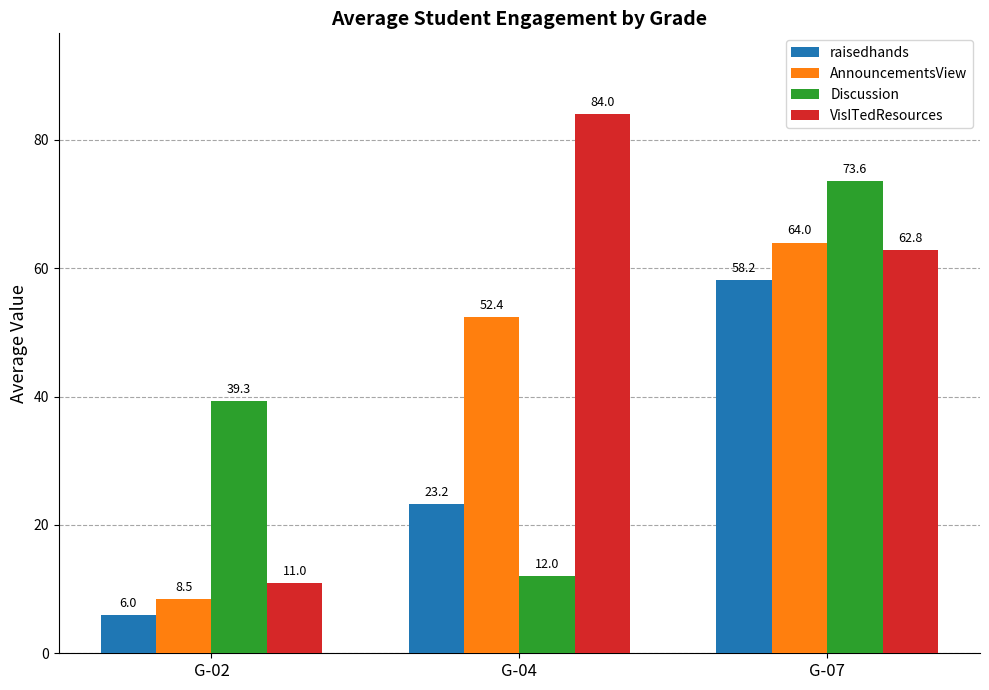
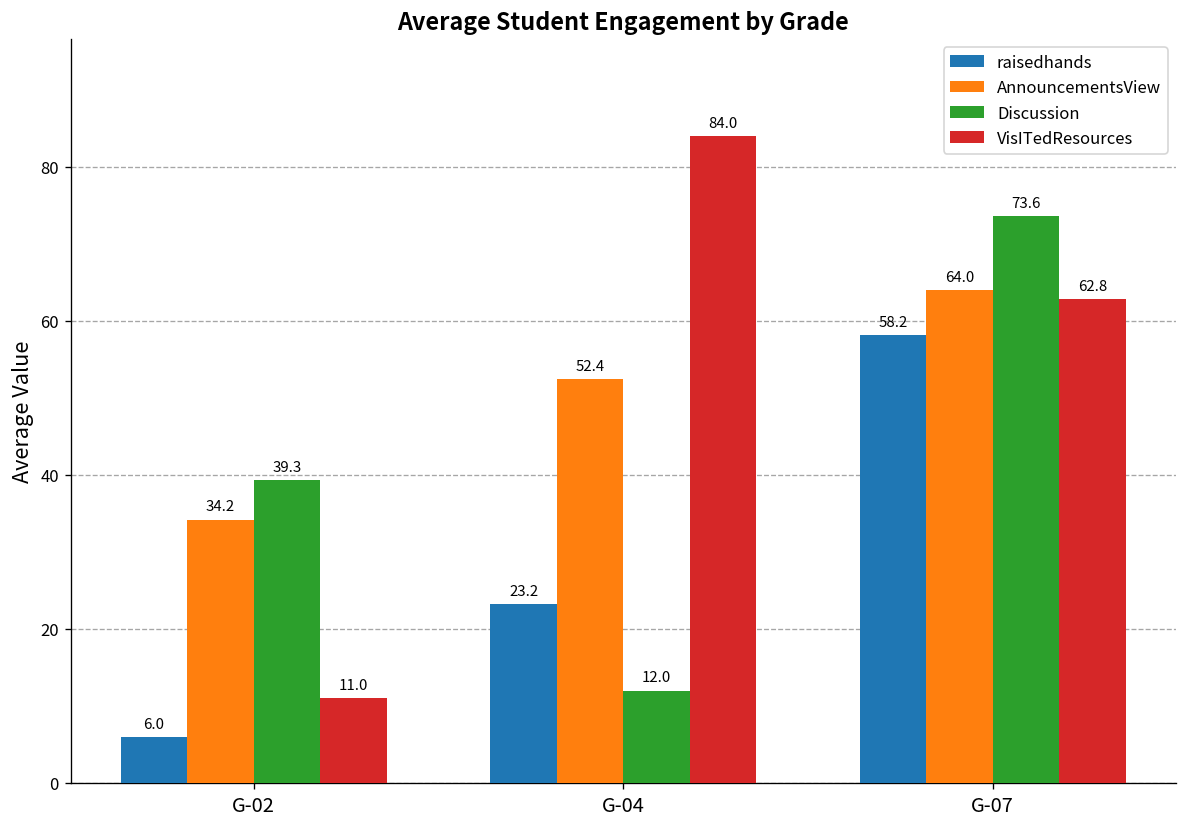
  {
    "raisedhands": {
      "G-02": 6.0,
      "G-04": 23.2,
      "G-07": 58.2
    },
    "AnnouncementsView": {
-     "G-02": 8.5,
+     "G-02": 34.2,
      "G-04": 52.4,
      "G-07": 64.0
    },
    "Discussion": {
      "G-02": 39.3,
      "G-04": 12.0,
      "G-07": 73.6
    },
    "VisITedResources": {
      "G-02": 11.0,
      "G-04": 84.0,
      "G-07": 62.8
    }
  }
